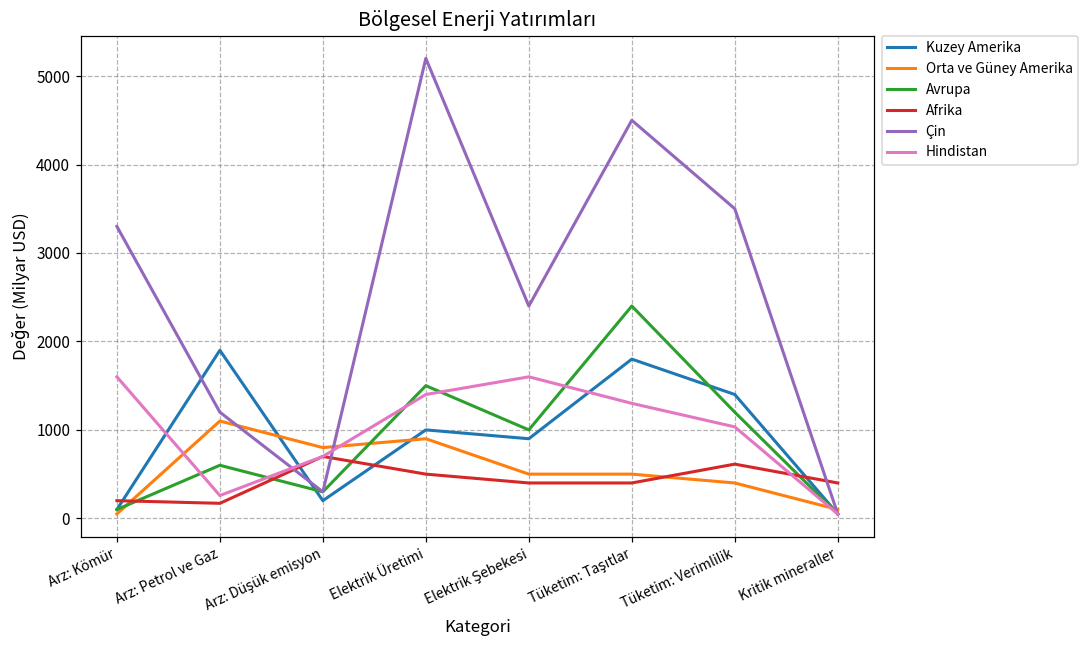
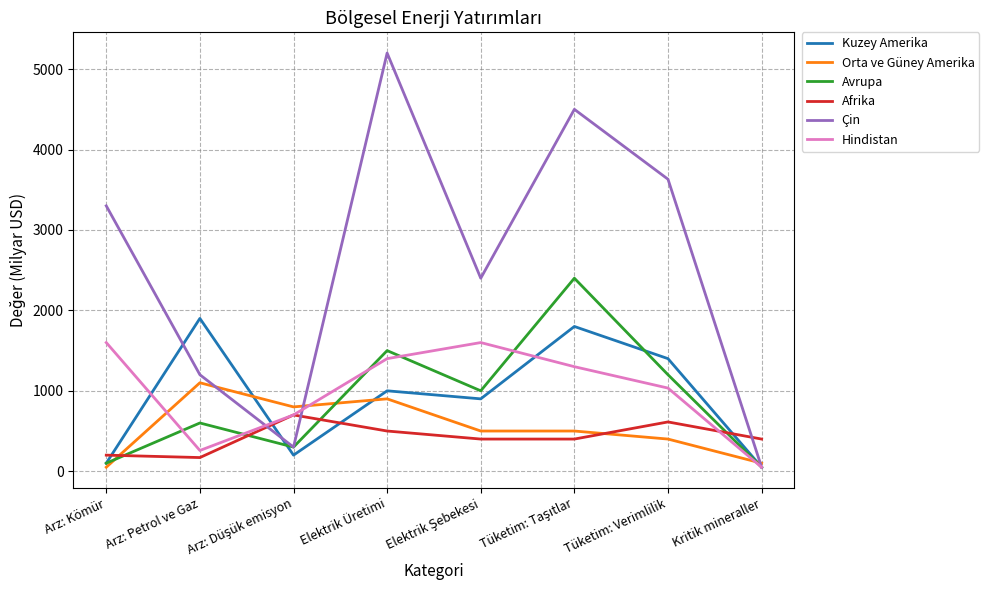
  {
    "Kuzey Amerika": {
      "Arz: Petrol ve Gaz": 1900,
      "Arz: Düşük emisyon": 200,
      "Elektrik Üretimi": 1000,
      "Elektrik Şebekesi": 900,
      "Tüketim: Taşıtlar": 1800,
      "Tüketim: Verimlilik": 1400
    },
    "Orta ve Güney Amerika": {
      "Arz: Kömür": 100,
      "Arz: Petrol ve Gaz": 1100,
      "Arz: Düşük emisyon": 800,
      "Elektrik Üretimi": 900,
      "Elektrik Şebekesi": 500,
      "Tüketim: Taşıtlar": 500,
      "Tüketim: Verimlilik": 400,
      "Kritik mineraller": 100
    },
    "Avrupa": {
      "Arz: Petrol ve Gaz": 600,
      "Elektrik Üretimi": 1500,
      "Elektrik Şebekesi": 1000,
      "Tüketim: Taşıtlar": 2400,
      "Tüketim: Verimlilik": 1200
    },
    "Afrika": {
      "Arz: Kömür": 200,
      "Arz: Petrol ve Gaz": 200,
      "Elektrik Üretimi": 500,
      "Elektrik Şebekesi": 400,
      "Tüketim: Taşıtlar": 400,
      "Tüketim: Verimlilik": 600,
      "Kritik mineraller": 400
    },
    "Çin": {
      "Arz: Kömür": 3300,
      "Arz: Petrol ve Gaz": 1200,
      "Elektrik Üretimi": 5200,
      "Elektrik Şebekesi": 2400,
      "Tüketim: Taşıtlar": 4500,
-     "Tüketim: Verimlilik": 3500
+     "Tüketim: Verimlilik": 3600
    },
    "Hindistan": {
      "Arz: Kömür": 1600,
      "Arz: Petrol ve Gaz": 300,
      "Elektrik Üretimi": 1400,
      "Elektrik Şebekesi": 1600,
      "Tüketim: Taşıtlar": 1300,
      "Tüketim: Verimlilik": 1000
    }
  }
